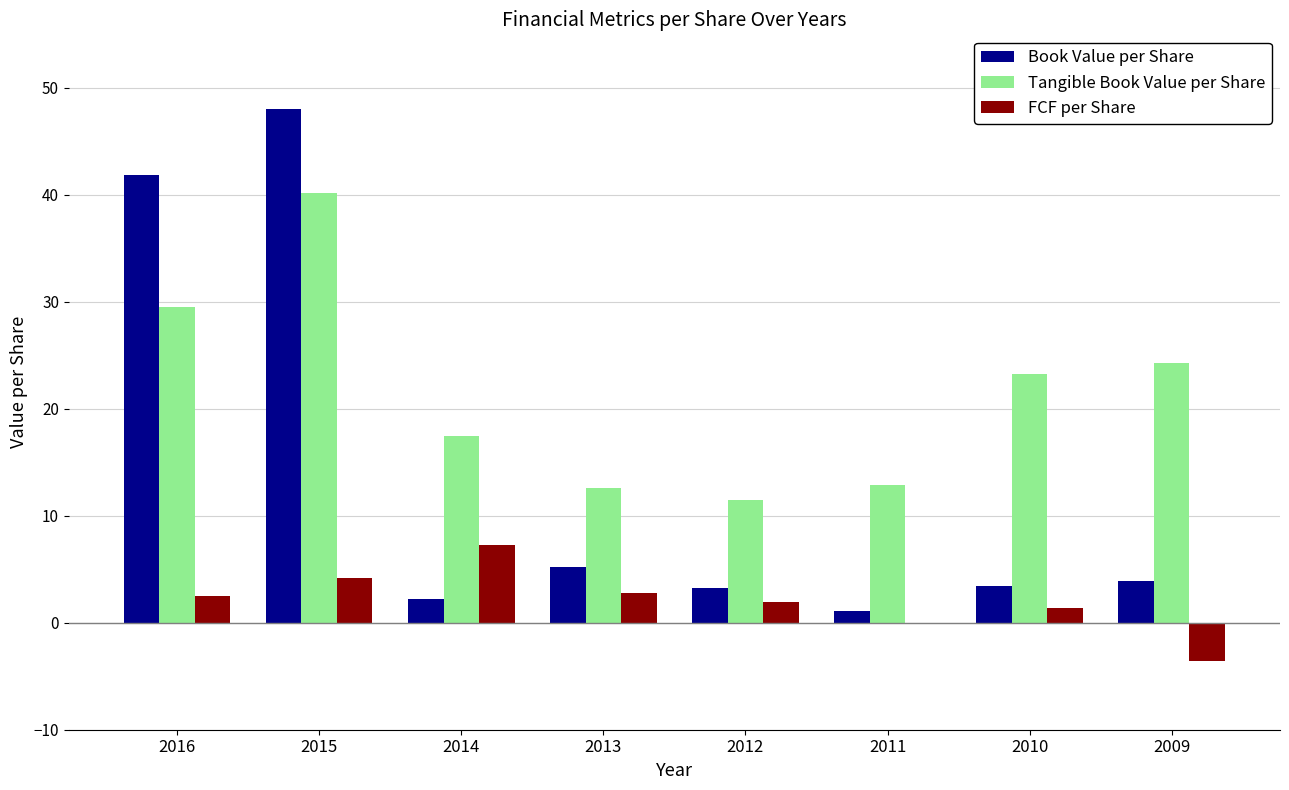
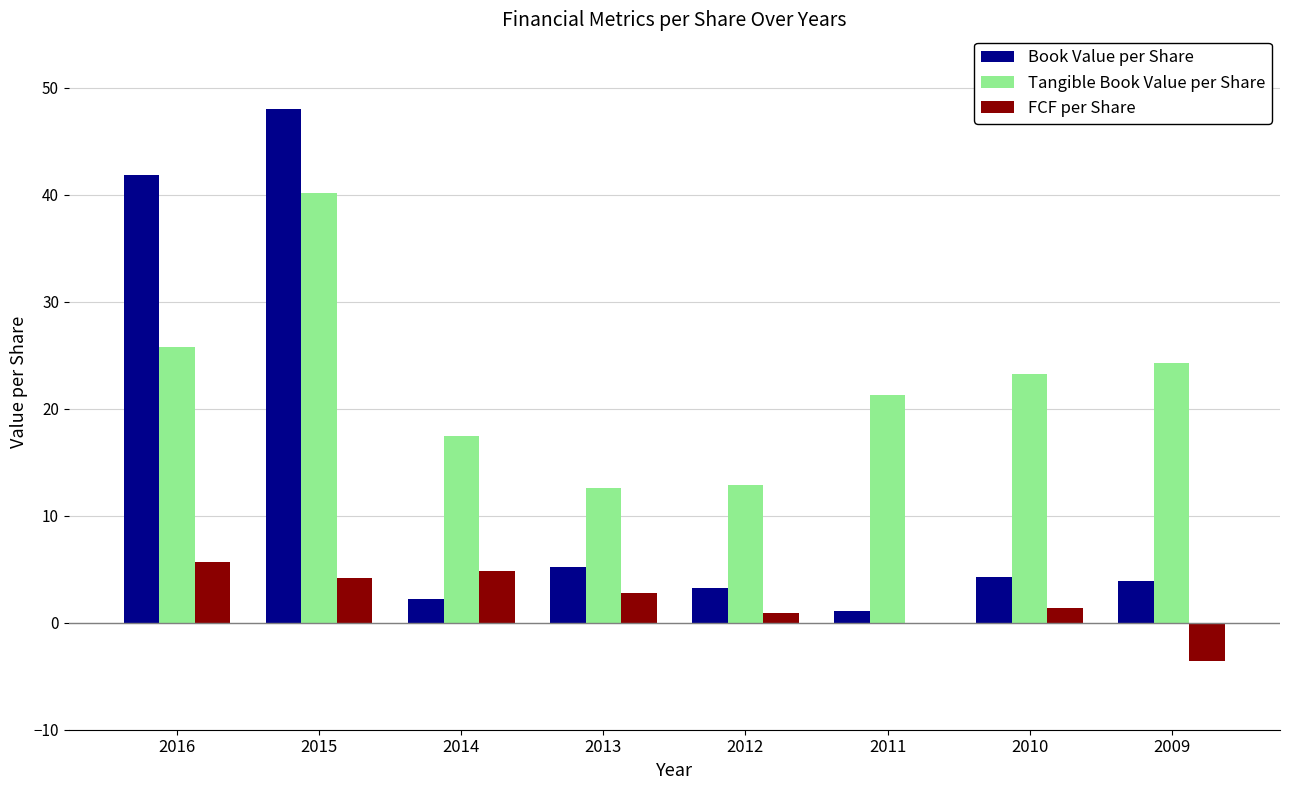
  {
    "Book Value per Share": {
      "2016": 41.8,
      "2015": 48.0,
      "2014": 2.3,
      "2013": 5.2,
      "2012": 3.3,
      "2011": 1.1,
-     "2010": 3.4,
+     "2010": 4.3,
      "2009": 3.9
    },
    "Tangible Book Value per Share": {
-     "2016": 29.5,
+     "2016": 25.7,
      "2015": 40.2,
      "2014": 17.5,
      "2013": 12.6,
-     "2012": 11.4,
-     "2011": 12.9,
+     "2012": 12.9,
+     "2011": 21.3,
      "2010": 23.3,
      "2009": 24.3
    },
    "FCF per Share": {
-     "2016": 2.5,
+     "2016": 5.7,
      "2015": 4.2,
-     "2014": 7.3,
+     "2014": 4.8,
      "2013": 2.7,
-     "2012": 1.9,
+     "2012": 0.9,
      "2010": 1.4,
      "2009": -3.6
    }
  }
